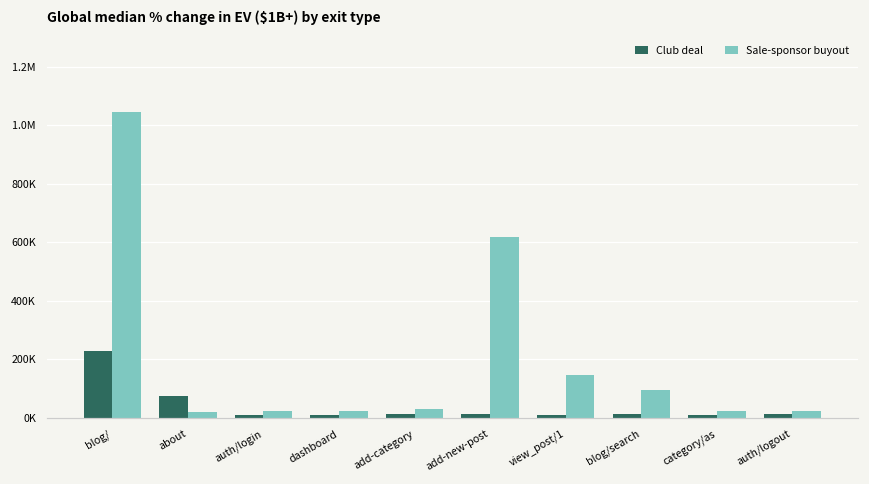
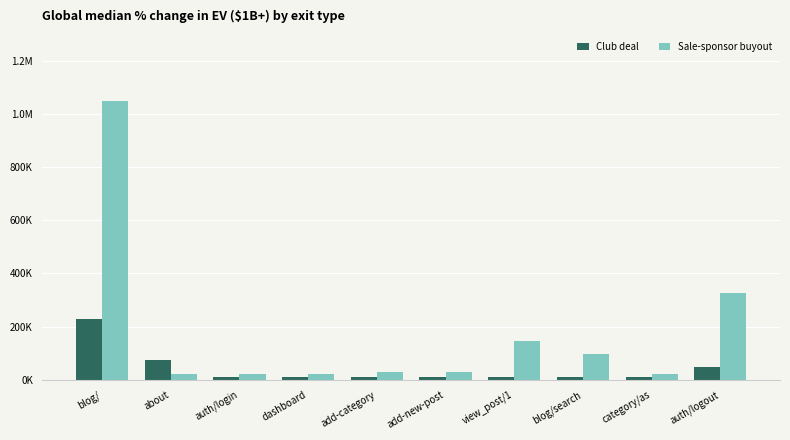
  {
    "Club deal": {
      "blog/": 230000,
      "about": 80000,
      "auth/login": 10000,
      "dashboard": 10000,
      "add-category": 10000,
      "add-new-post": 10000,
      "view_post/1": 10000,
      "blog/search": 10000,
      "category/as": 10000,
-     "auth/logout": 10000
+     "auth/logout": 50000
    },
    "Sale-sponsor buyout": {
      "blog/": 1050000,
      "about": 20000,
      "auth/login": 20000,
      "dashboard": 20000,
      "add-category": 30000,
-     "add-new-post": 620000,
+     "add-new-post": 30000,
      "view_post/1": 140000,
      "blog/search": 100000,
      "category/as": 20000,
-     "auth/logout": 20000
+     "auth/logout": 330000
    }
  }
